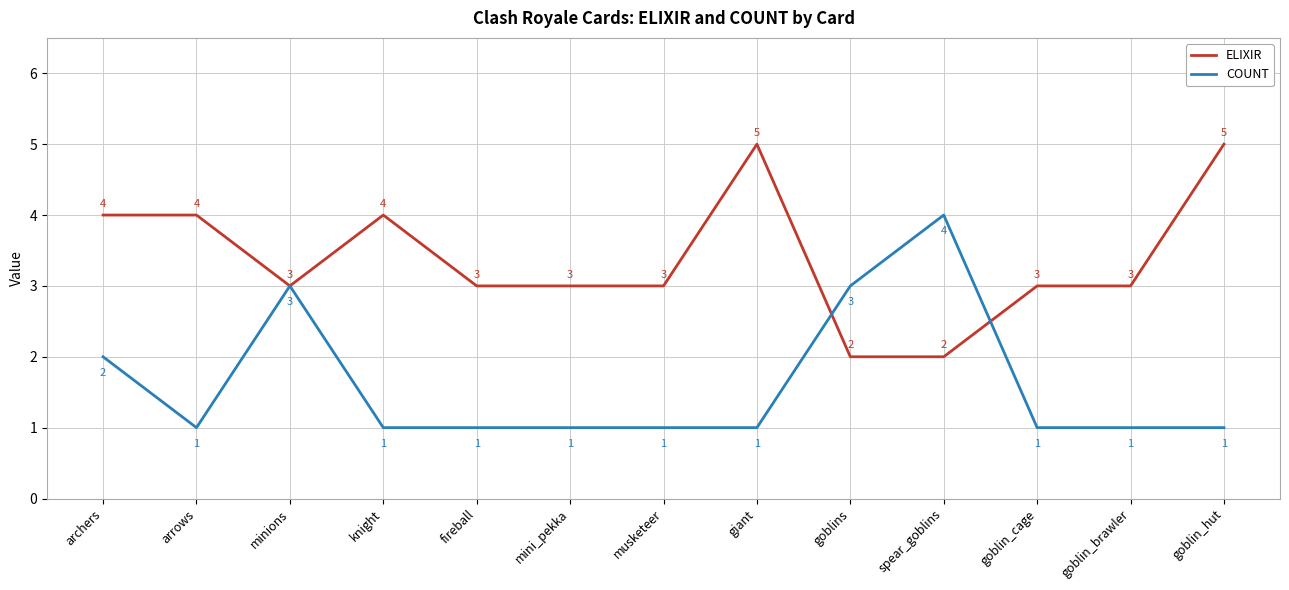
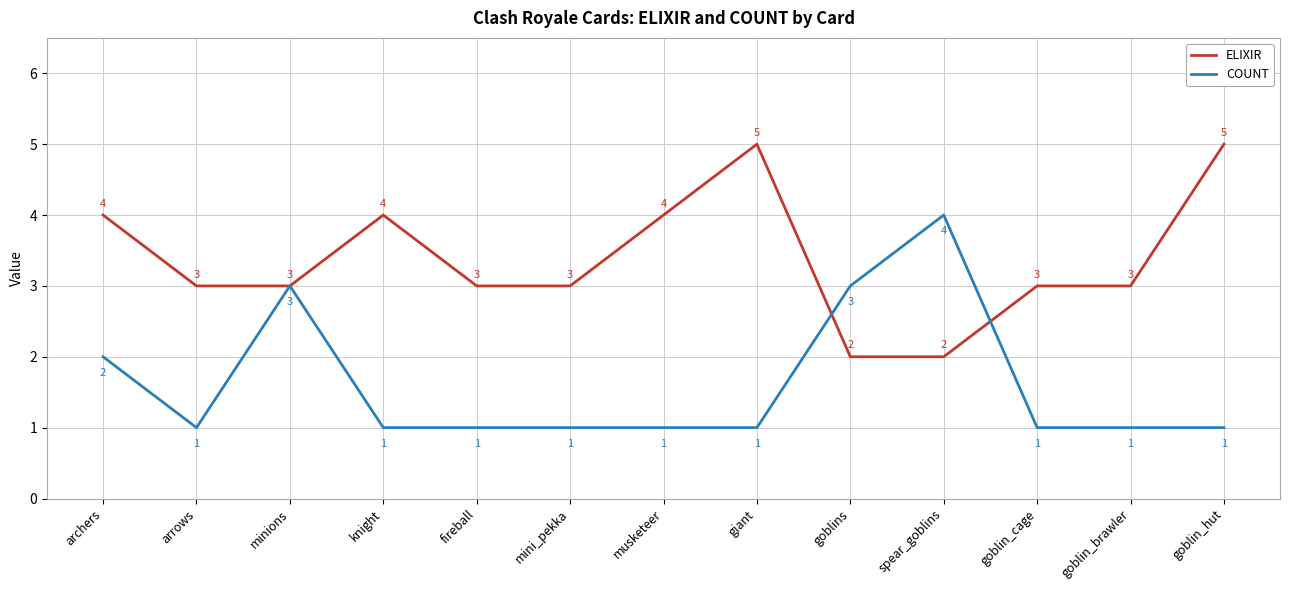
  {
    "ELIXIR": {
      "archers": 4,
-     "arrows": 4,
+     "arrows": 3,
      "knight": 4,
      "fireball": 3,
      "mini_pekka": 3,
-     "musketeer": 3,
+     "musketeer": 4,
      "giant": 5,
      "goblins": 2,
      "spear_goblins": 2,
      "goblin_cage": 3,
      "goblin_brawler": 3,
      "goblin_hut": 5
    },
    "COUNT": {
      "archers": 2,
      "arrows": 1,
      "knight": 1,
      "fireball": 1,
      "mini_pekka": 1,
      "musketeer": 1,
      "giant": 1,
      "goblins": 3,
      "spear_goblins": 4,
      "goblin_cage": 1,
      "goblin_brawler": 1,
      "goblin_hut": 1
    }
  }
